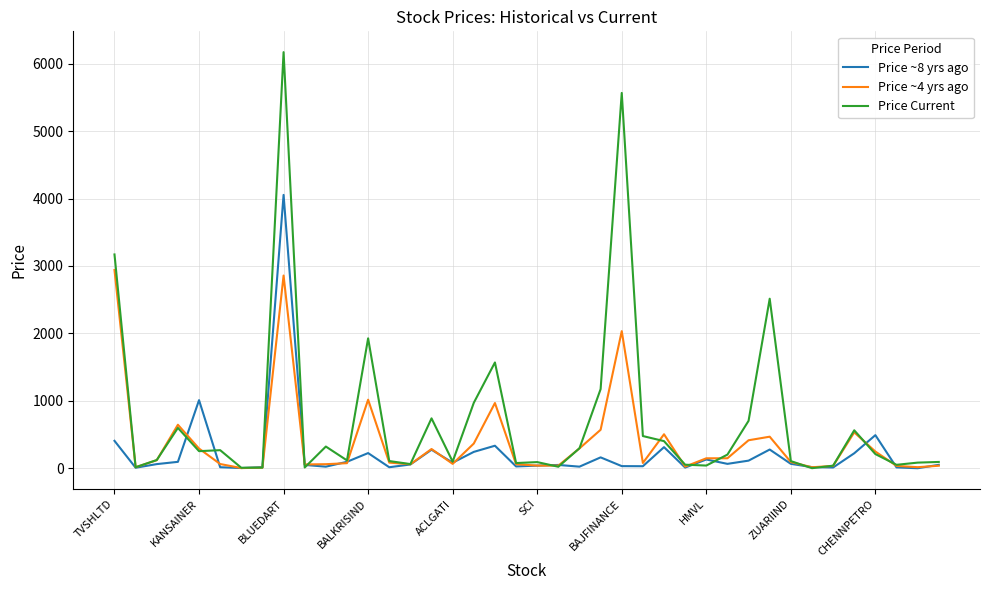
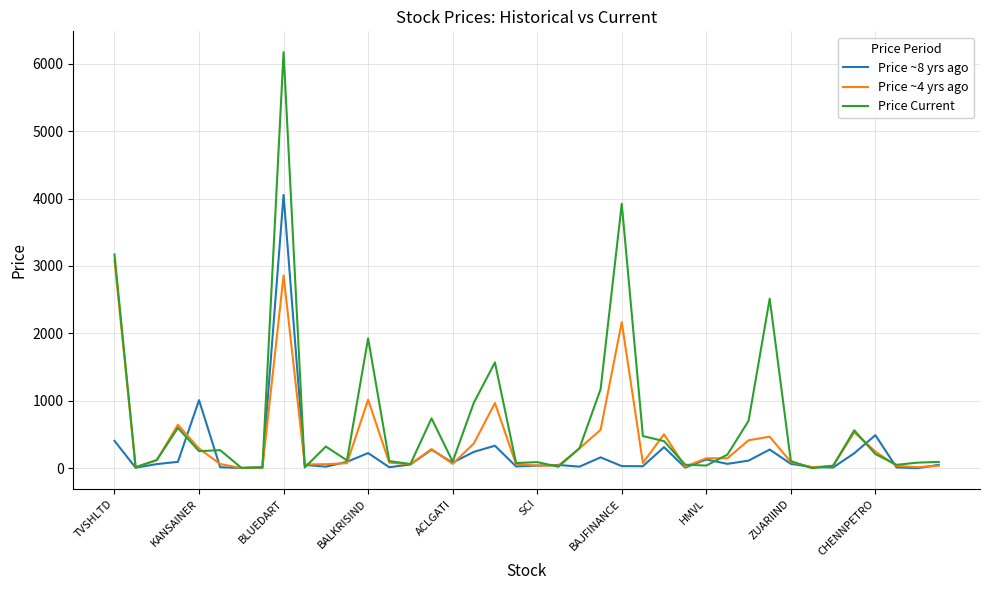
  {
    "Price ~8 yrs ago": {
      "TVSHLTD": 400,
      "KANSAINER": 1000,
      "BLUEDART": 4100,
      "BALKRISIND": 200,
      "BAJFINANCE": 0,
      "CHENNPETRO": 500
    },
    "Price ~4 yrs ago": {
-     "TVSHLTD": 2900,
+     "TVSHLTD": 3100,
      "KANSAINER": 300,
      "BLUEDART": 2900,
      "BALKRISIND": 1000,
-     "BAJFINANCE": 2000,
+     "BAJFINANCE": 2200,
      "CHENNPETRO": 200
    },
    "Price Current": {
      "TVSHLTD": 3200,
      "KANSAINER": 300,
      "BLUEDART": 6200,
      "BALKRISIND": 1900,
      "SCI": 100,
-     "BAJFINANCE": 5600,
+     "BAJFINANCE": 3900,
      "HMVL": 0,
      "CHENNPETRO": 200
    }
  }
